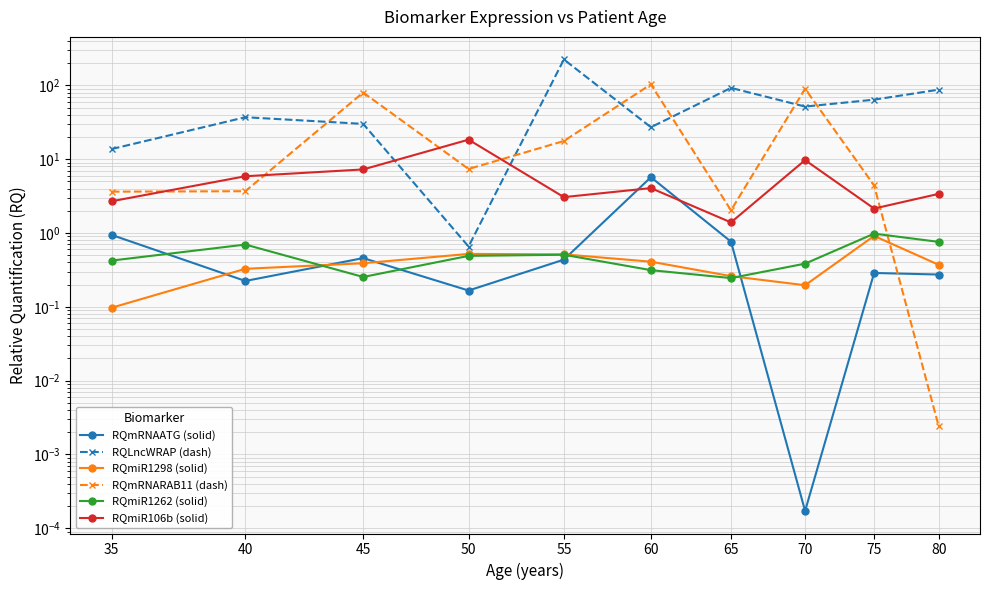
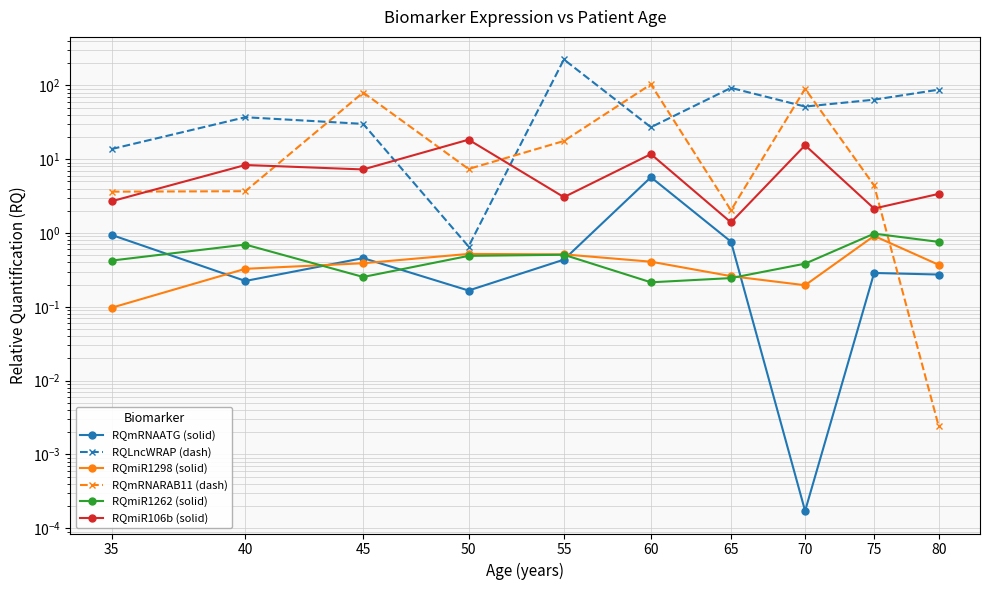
  {
    "RQmiR1262 (solid)": {
      "35": 0.4,
      "40": 0.7,
      "45": 0.25,
-     "60": 0.31,
+     "60": 0.21,
      "70": 0.4,
      "80": 0.8
    },
    "RQmiR106b (solid)": {
      "35": 2.7,
-     "40": 6,
+     "40": 8,
      "45": 7,
      "50": 18,
      "55": 3,
-     "60": 4,
+     "60": 12,
      "65": 1.4,
-     "70": 10,
+     "70": 15,
      "75": 2,
      "80": 3
    }
  }
